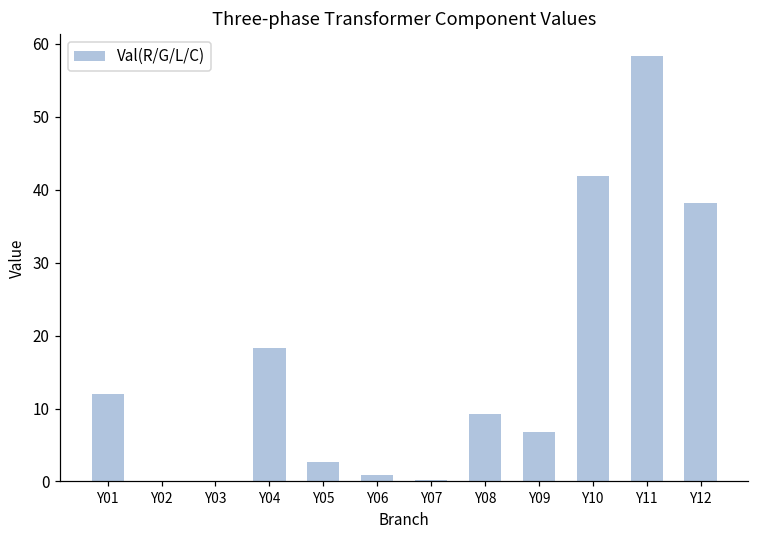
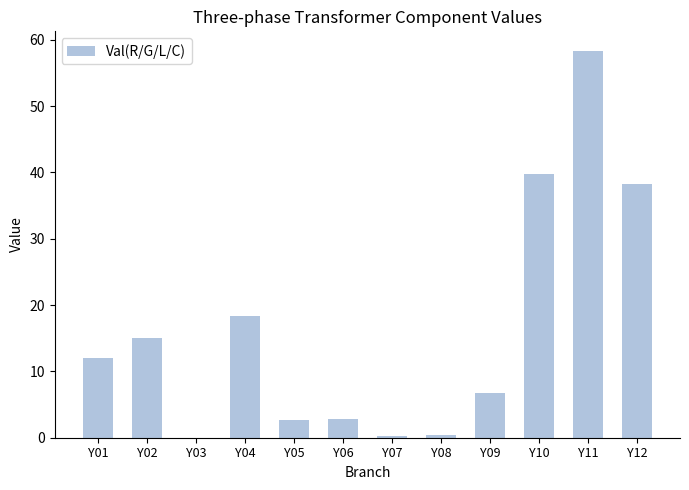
  {
    "Y01": 12,
-   "Y02": 0,
+   "Y02": 15,
    "Y04": 18,
    "Y05": 3,
-   "Y06": 1,
-   "Y08": 9,
+   "Y06": 3,
+   "Y08": 0,
    "Y09": 7,
-   "Y10": 42,
+   "Y10": 40,
    "Y11": 58,
    "Y12": 38
  }
